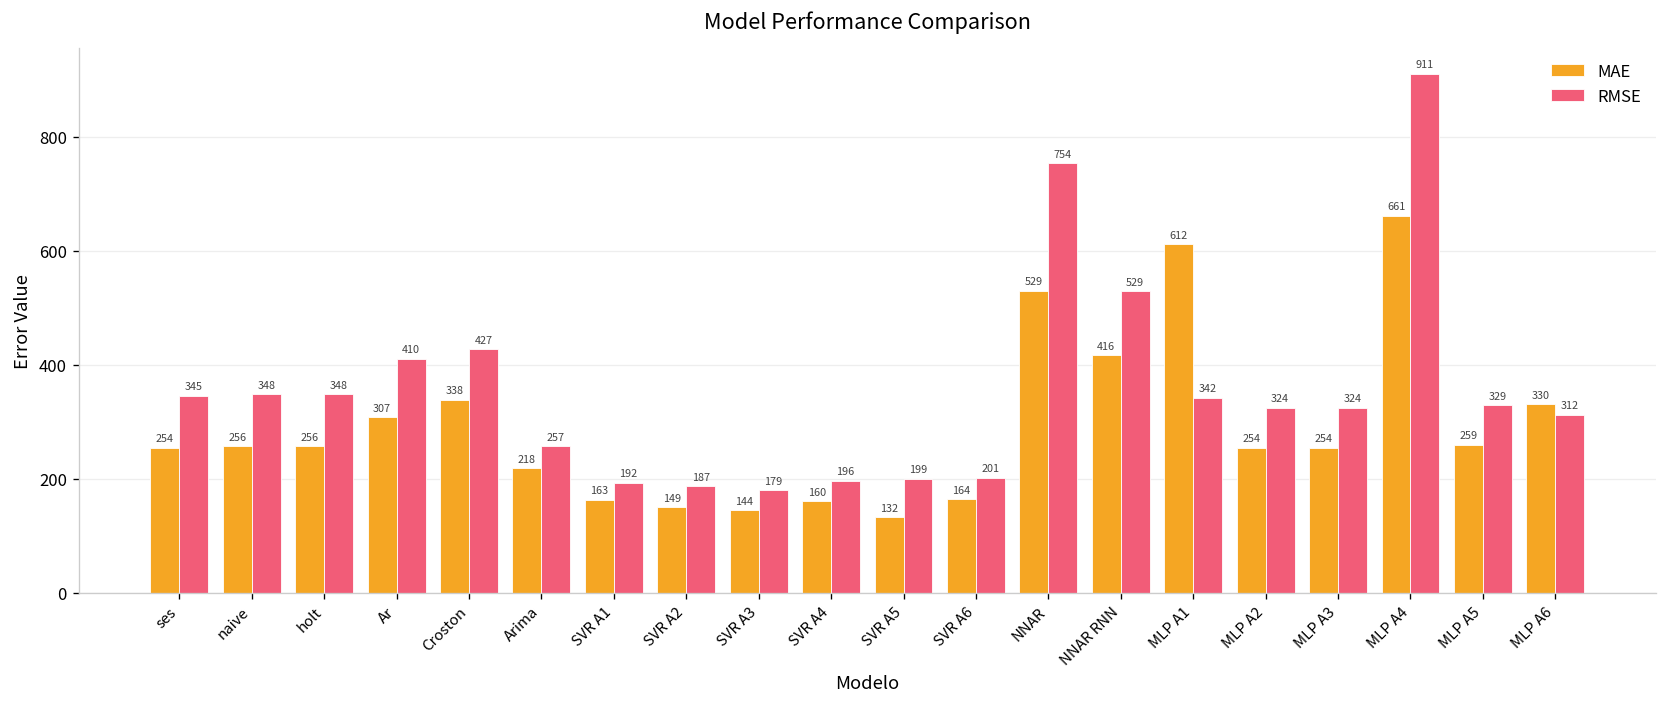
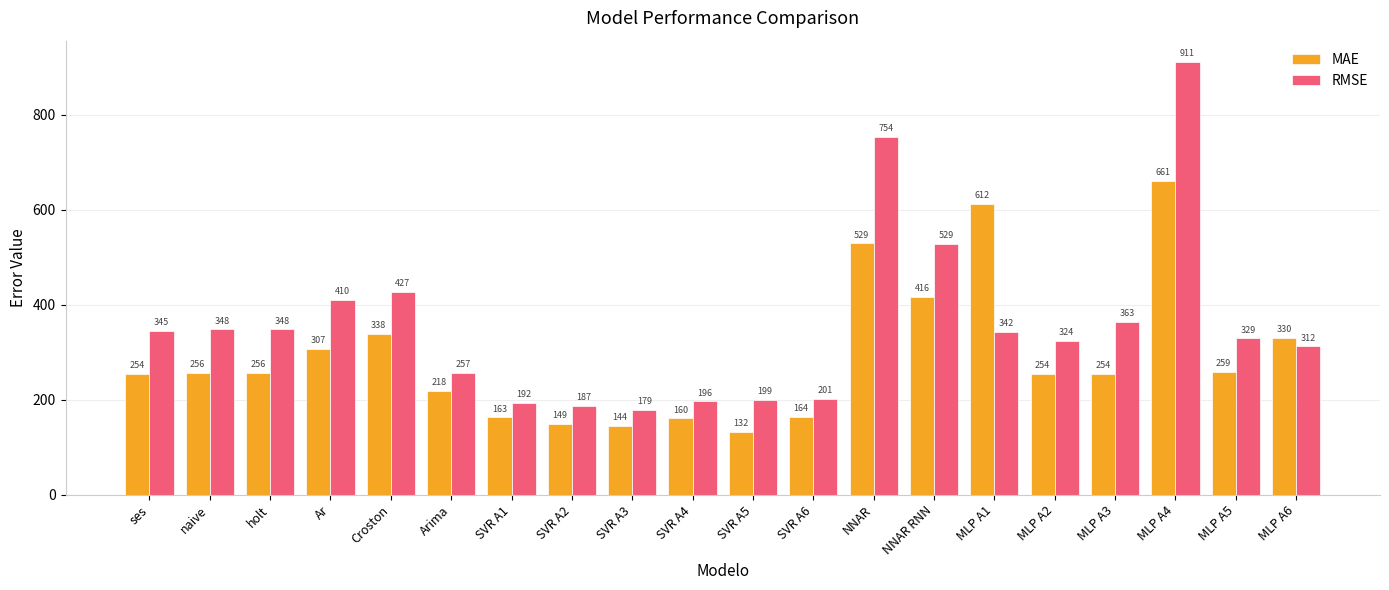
  {
    "MAE": {
      "ses": 254,
      "naive": 256,
      "holt": 256,
      "Ar": 307,
      "Croston": 338,
      "Arima": 218,
      "SVR A1": 163,
      "SVR A2": 149,
      "SVR A3": 144,
      "SVR A4": 160,
      "SVR A5": 132,
      "SVR A6": 164,
      "NNAR": 529,
      "NNAR RNN": 416,
      "MLP A1": 612,
      "MLP A2": 254,
      "MLP A3": 254,
      "MLP A4": 661,
      "MLP A5": 259,
      "MLP A6": 330
    },
    "RMSE": {
      "ses": 345,
      "naive": 348,
      "holt": 348,
      "Ar": 410,
      "Croston": 427,
      "Arima": 257,
      "SVR A1": 192,
      "SVR A2": 187,
      "SVR A3": 179,
      "SVR A4": 196,
      "SVR A5": 199,
      "SVR A6": 201,
      "NNAR": 754,
      "NNAR RNN": 529,
      "MLP A1": 342,
      "MLP A2": 324,
-     "MLP A3": 324,
+     "MLP A3": 363,
      "MLP A4": 911,
      "MLP A5": 329,
      "MLP A6": 312
    }
  }
